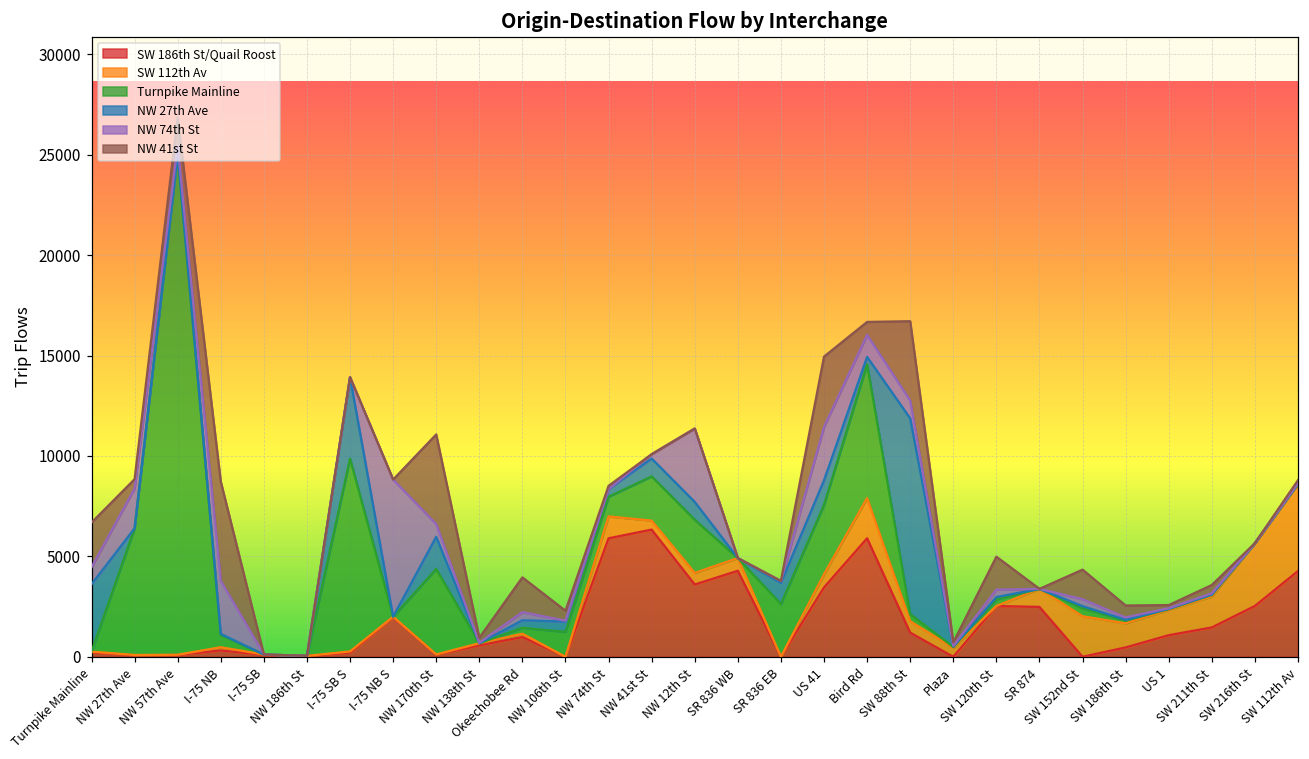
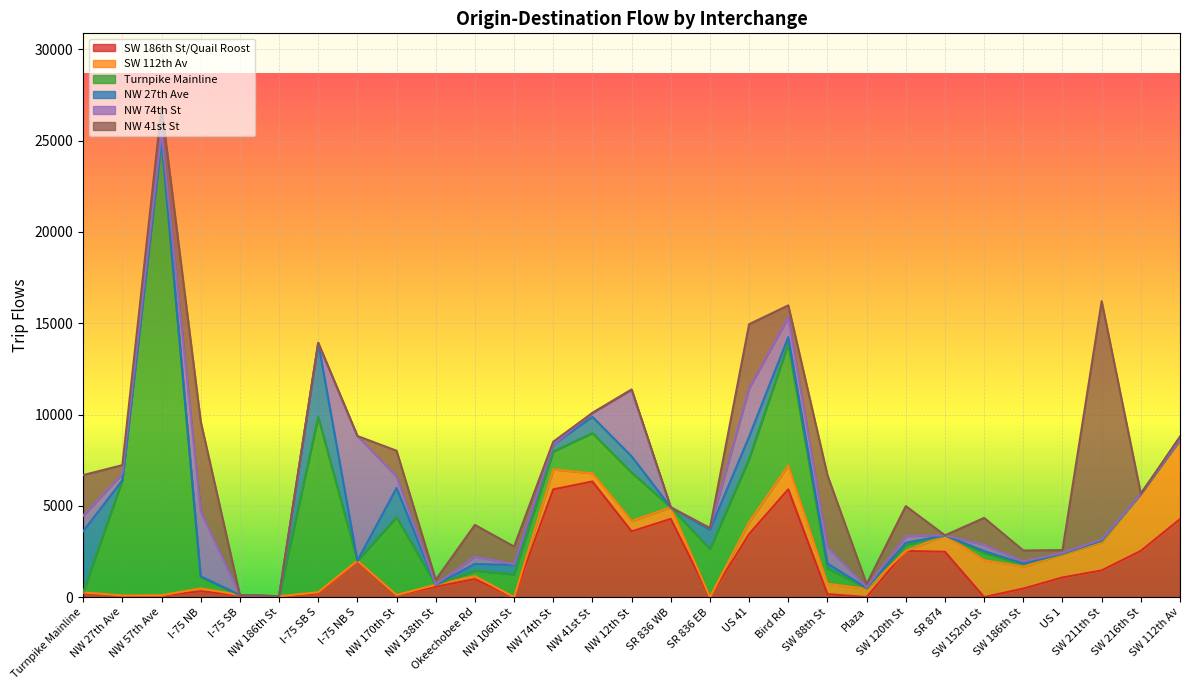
  {
    "SW 186th St/Quail Roost": {
      "I-75 NB": 300,
      "Okeechobee Rd": 1000,
      "NW 74th St": 5900,
      "NW 41st St": 6300,
      "NW 12th St": 3600,
      "SR 836 WB": 4300,
      "US 41": 3500,
      "Bird Rd": 5900,
-     "SW 88th St": 1200,
+     "SW 88th St": 200,
      "Plaza": 0,
      "SR 874": 2500,
      "SW 152nd St": 0,
      "SW 186th St": 500,
      "US 1": 1100,
      "SW 211th St": 1500,
      "SW 216th St": 2500,
      "SW 112th Av": 4300
    },
    "SW 112th Av": {
      "I-75 NB": 200,
      "Okeechobee Rd": 200,
      "NW 74th St": 1100,
      "NW 41st St": 400,
      "NW 12th St": 600,
      "US 41": 700,
-     "Bird Rd": 2000,
+     "Bird Rd": 1300,
      "SW 88th St": 600,
      "SW 152nd St": 2000,
      "SW 186th St": 1200
    },
    "Turnpike Mainline": {
      "I-75 SB S": 9600,
      "NW 170th St": 4300,
      "Okeechobee Rd": 300,
      "NW 106th St": 1200,
      "NW 74th St": 1000,
      "NW 41st St": 2200,
      "NW 12th St": 2600,
      "SR 836 EB": 2600,
      "US 41": 3500,
      "Bird Rd": 6700,
-     "SW 88th St": 400
+     "SW 88th St": 800
    },
    "NW 27th Ave": {
      "Turnpike Mainline": 3400,
      "NW 170th St": 1600,
      "Okeechobee Rd": 400,
      "NW 41st St": 900,
      "NW 12th St": 900,
      "US 41": 1200,
      "Bird Rd": 400,
-     "SW 88th St": 9700
+     "SW 88th St": 300
    },
    "NW 74th St": {
      "Turnpike Mainline": 800,
-     "NW 27th Ave": 2000,
-     "I-75 NB": 2600,
+     "NW 27th Ave": 400,
+     "I-75 NB": 3500,
      "NW 170th St": 600,
      "Okeechobee Rd": 400,
      "US 41": 2700,
      "Bird Rd": 1100,
      "SW 88th St": 900,
      "SW 120th St": 400,
      "SW 152nd St": 300
    },
    "NW 41st St": {
      "Turnpike Mainline": 2200,
      "NW 27th Ave": 500,
      "I-75 NB": 4900,
-     "NW 170th St": 4500,
+     "NW 170th St": 1400,
      "NW 138th St": 200,
      "Okeechobee Rd": 1700,
-     "NW 106th St": 500,
+     "NW 106th St": 1000,
      "NW 74th St": 200,
      "US 41": 3500,
      "Bird Rd": 600,
      "SW 88th St": 4000,
      "Plaza": 200,
      "SW 120th St": 1600,
      "SW 152nd St": 1500,
      "SW 186th St": 600,
      "US 1": 200,
-     "SW 211th St": 400,
+     "SW 211th St": 13000,
      "SW 112th Av": 100
    }
  }
